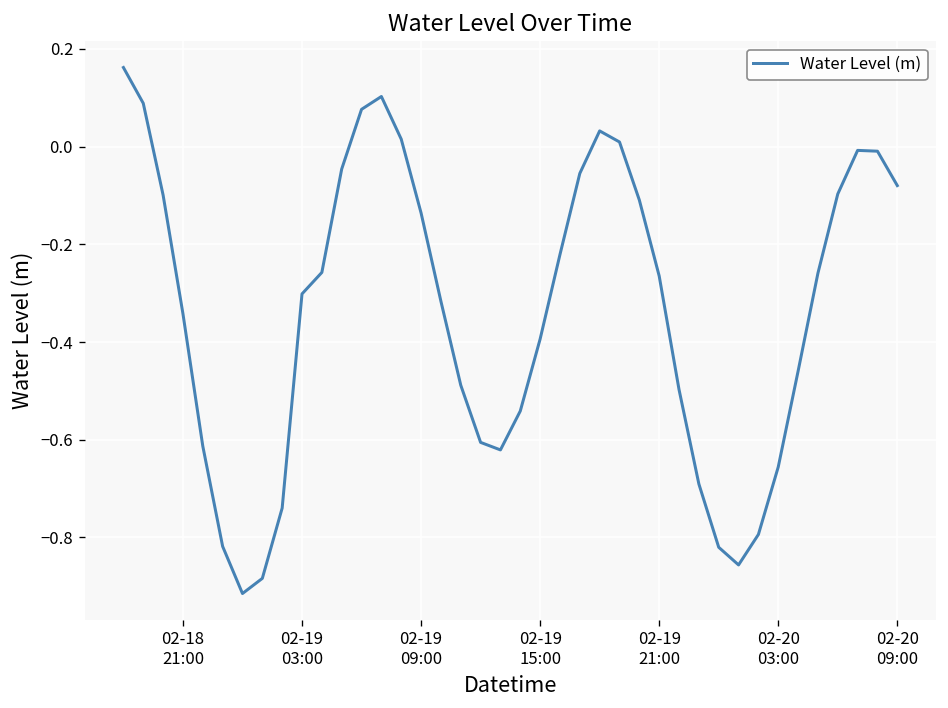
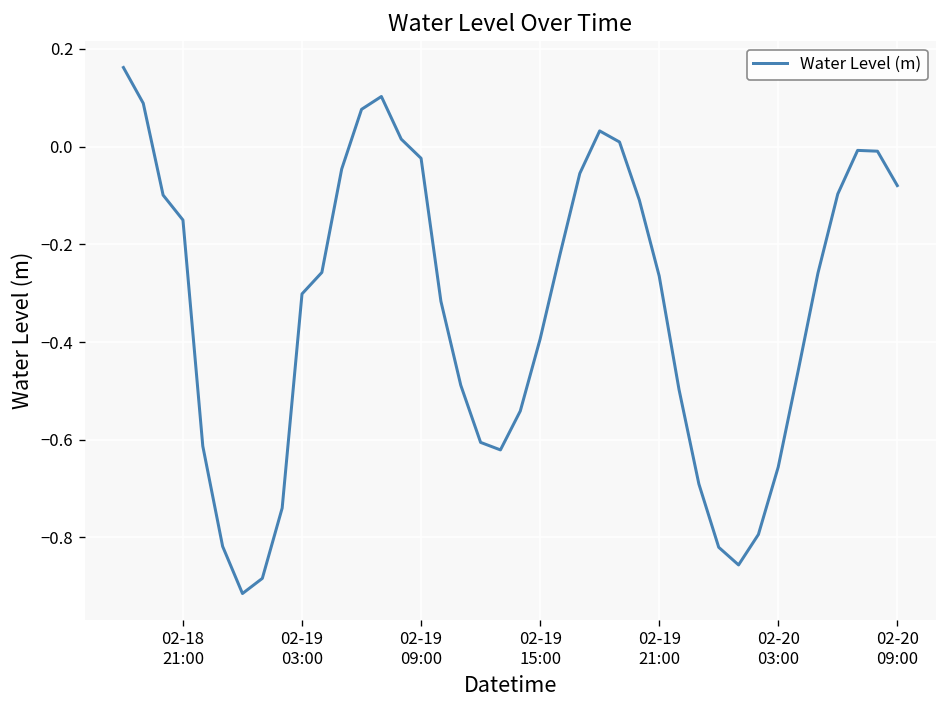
  {
-   "02-18 21:00": -0.34,
+   "02-18 21:00": -0.15,
    "02-19 03:00": -0.30,
-   "02-19 09:00": -0.14,
+   "02-19 09:00": -0.02,
    "02-19 15:00": -0.39,
    "02-19 21:00": -0.26,
    "02-20 03:00": -0.66,
    "02-20 09:00": -0.08
  }
